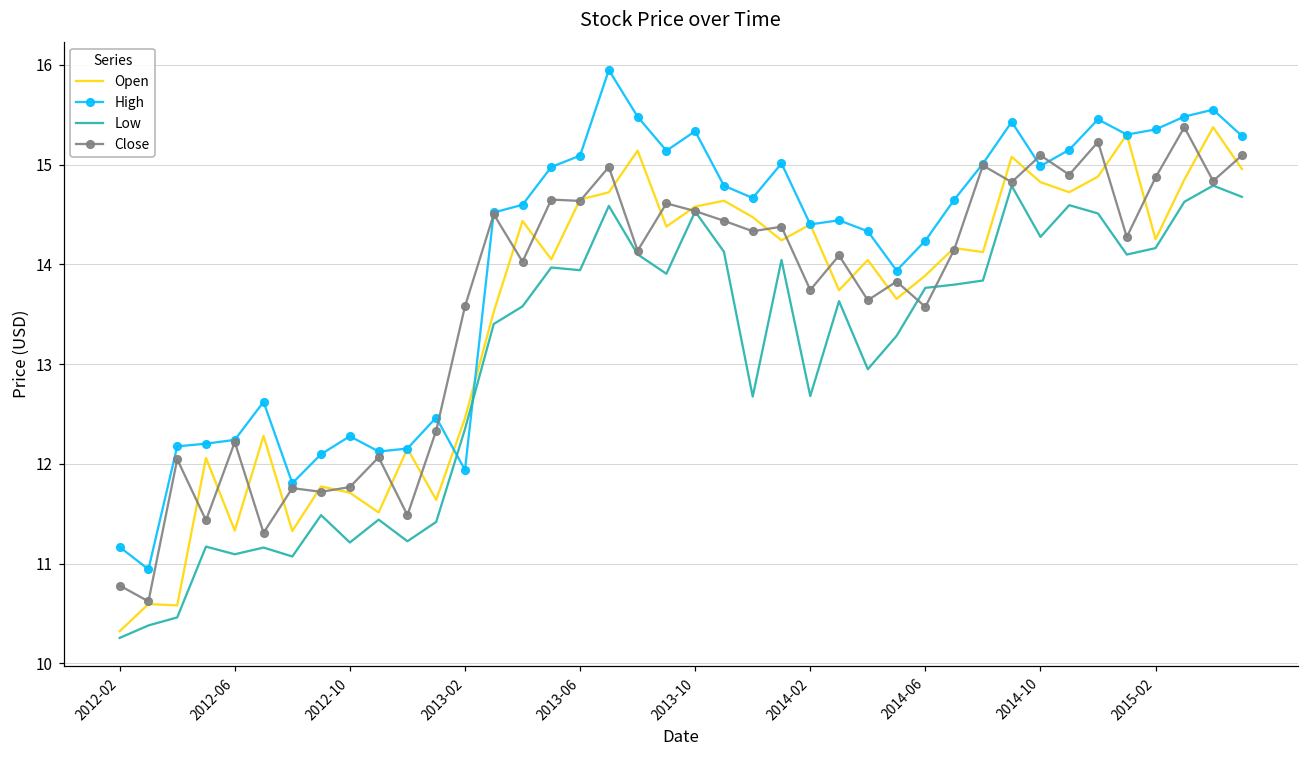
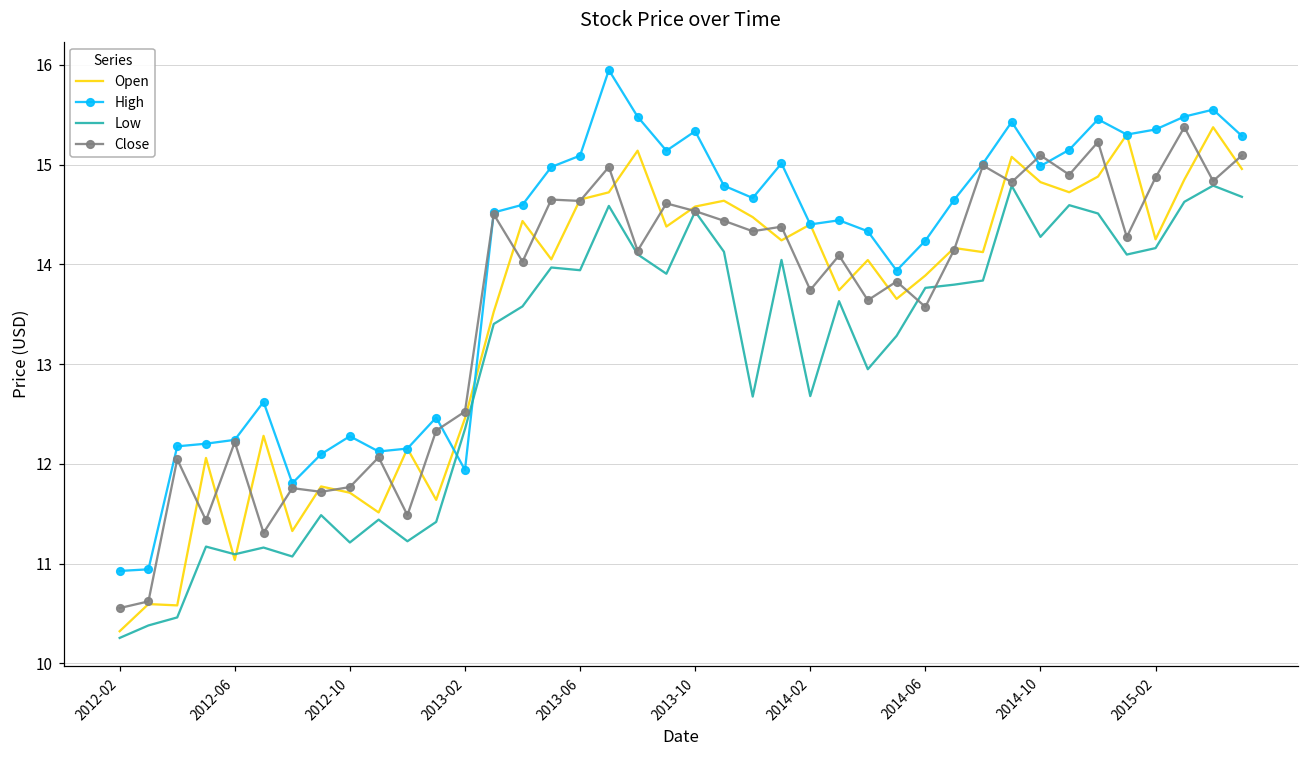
  {
    "Open": {
      "2012-02": 10.3,
-     "2012-06": 11.3,
+     "2012-06": 11.0,
      "2012-10": 11.7,
      "2013-02": 12.5,
      "2013-10": 14.6,
      "2014-06": 13.9,
      "2014-10": 14.8,
      "2015-02": 14.3
    },
    "High": {
-     "2012-02": 11.2,
+     "2012-02": 10.9,
      "2012-10": 12.3,
      "2013-02": 11.9,
      "2013-06": 15.1,
      "2013-10": 15.3,
      "2014-06": 14.2,
      "2014-10": 15.0,
      "2015-02": 15.4
    },
    "Low": {
      "2012-02": 10.3,
      "2012-06": 11.1,
      "2012-10": 11.2,
      "2013-02": 12.3,
      "2013-06": 13.9,
      "2014-02": 12.7,
      "2014-06": 13.8,
      "2014-10": 14.3,
      "2015-02": 14.2
    },
    "Close": {
-     "2012-02": 10.8,
+     "2012-02": 10.6,
      "2012-10": 11.8,
-     "2013-02": 13.6,
+     "2013-02": 12.5,
      "2014-02": 13.7,
      "2014-06": 13.6,
      "2014-10": 15.1,
      "2015-02": 14.9
    }
  }
